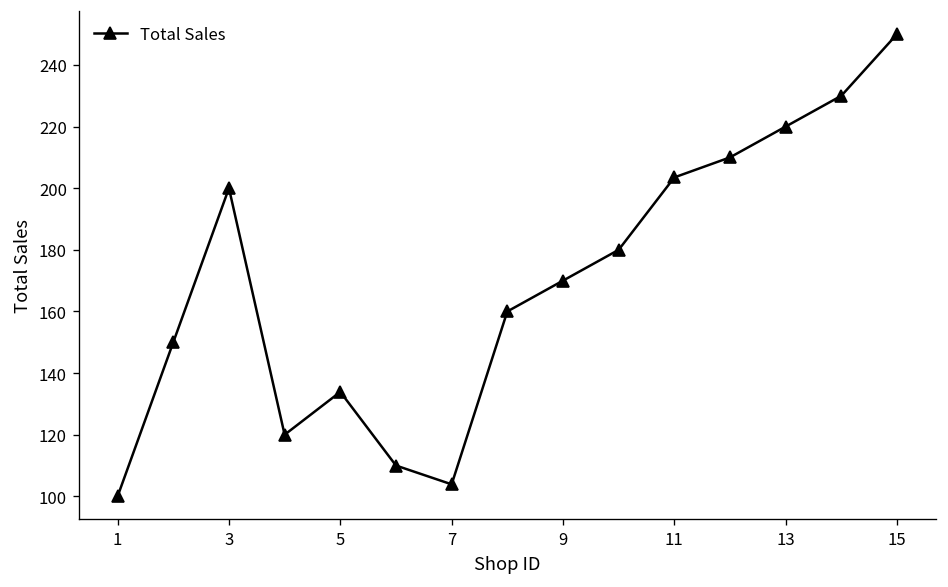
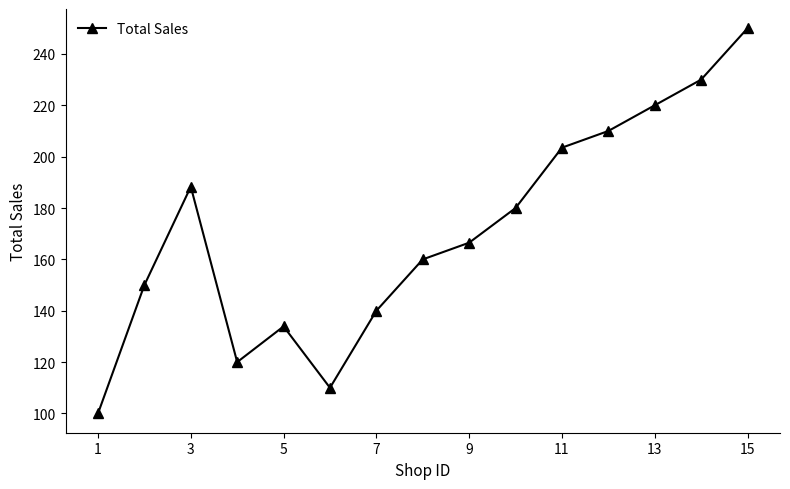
  {
    "1": 100,
-   "3": 200,
+   "3": 188,
    "5": 134,
-   "7": 104,
-   "9": 170,
+   "7": 140,
+   "9": 167,
    "11": 204,
    "13": 220,
    "15": 250
  }
